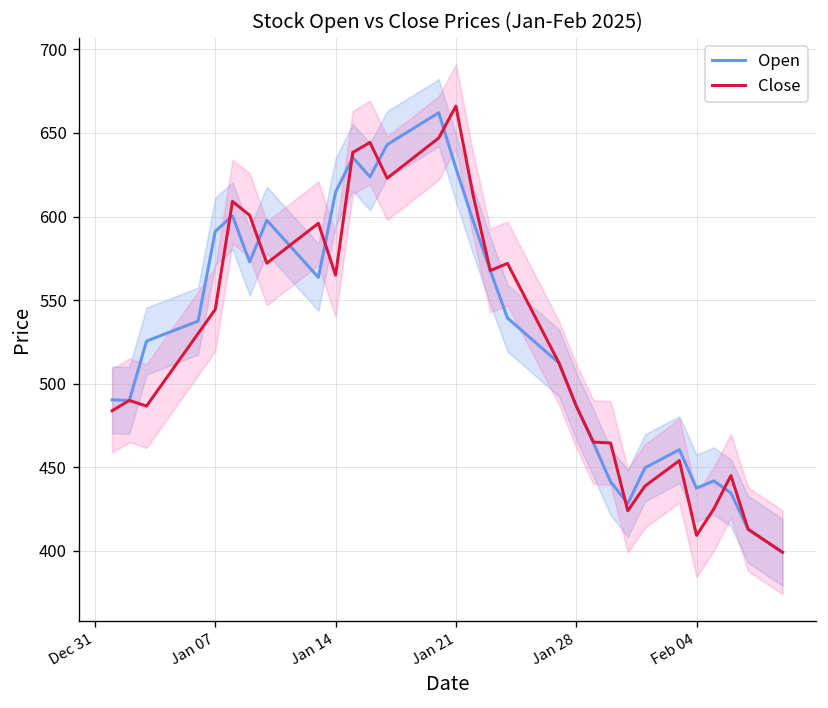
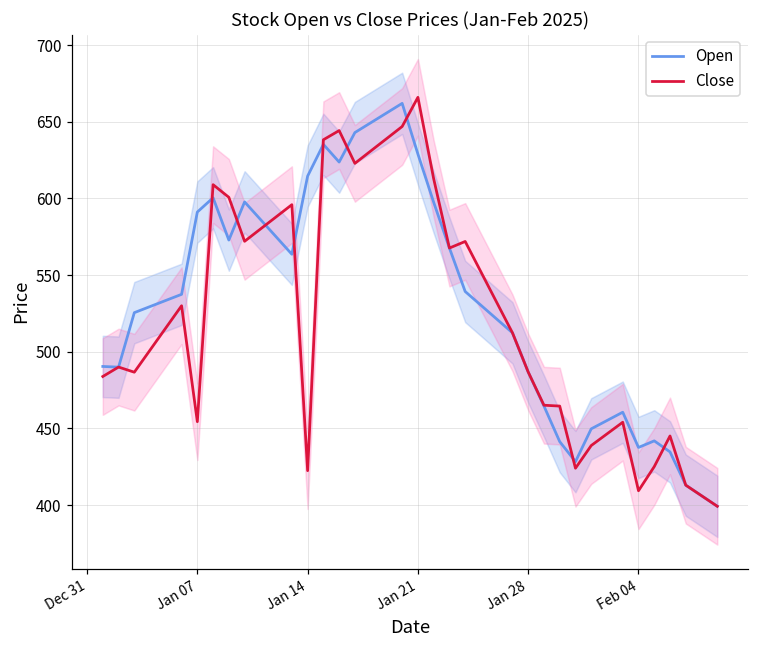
  {
    "Close": {
-     "Jan 07": 544,
-     "Jan 14": 565,
+     "Jan 07": 454,
+     "Jan 14": 422,
      "Jan 21": 666,
      "Feb 04": 409
    }
  }
